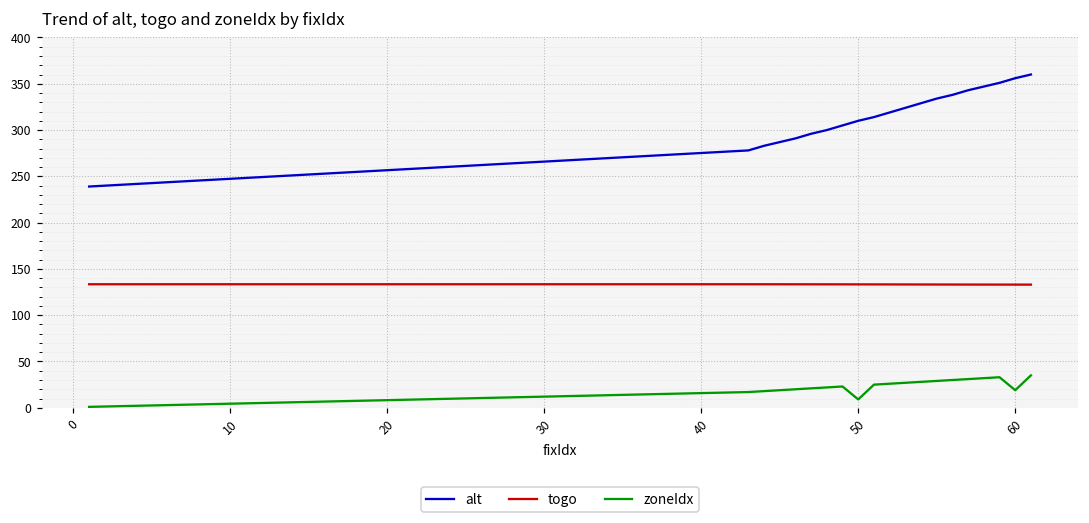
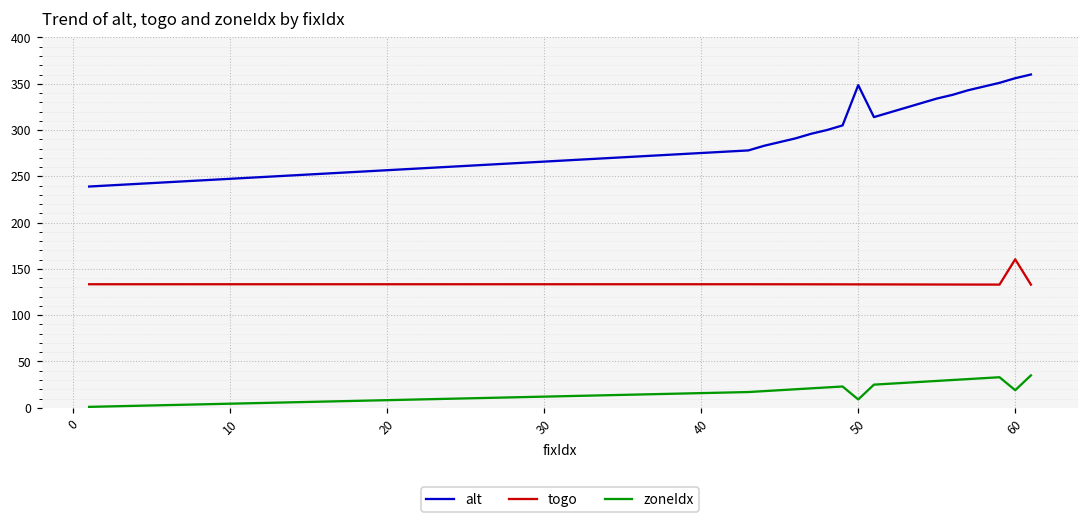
  {
    "alt": {
-     "50": 310,
+     "50": 350,
      "60": 360
    },
    "togo": {
      "50": 130,
-     "60": 130
+     "60": 160
    },
    "zoneIdx": {
      "50": 10,
      "60": 20
    }
  }
